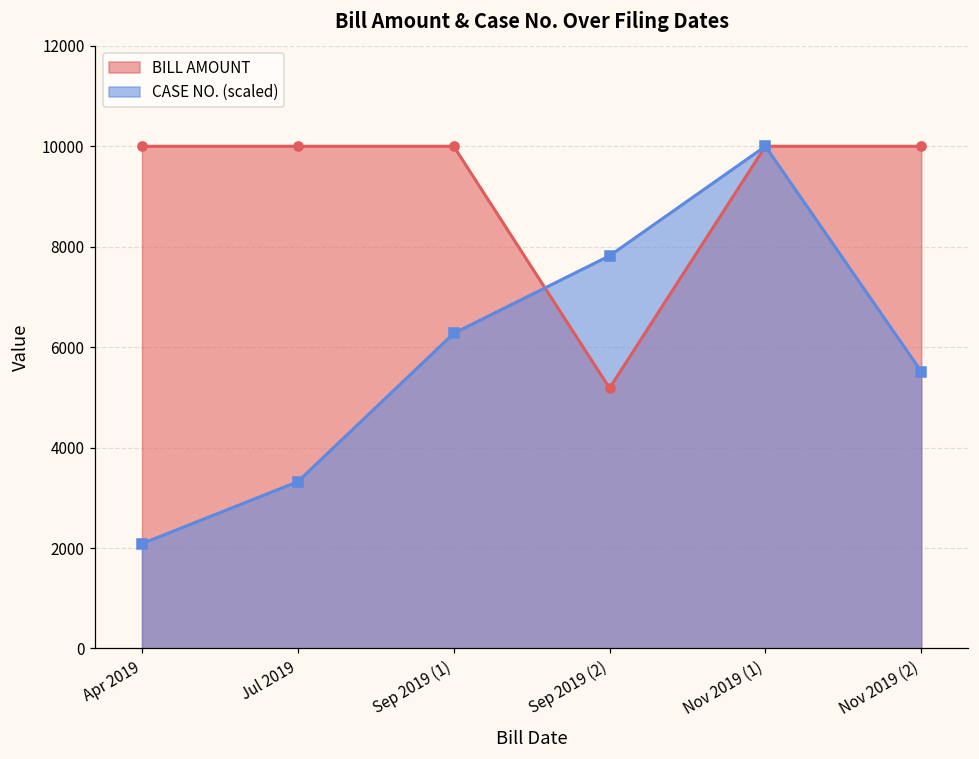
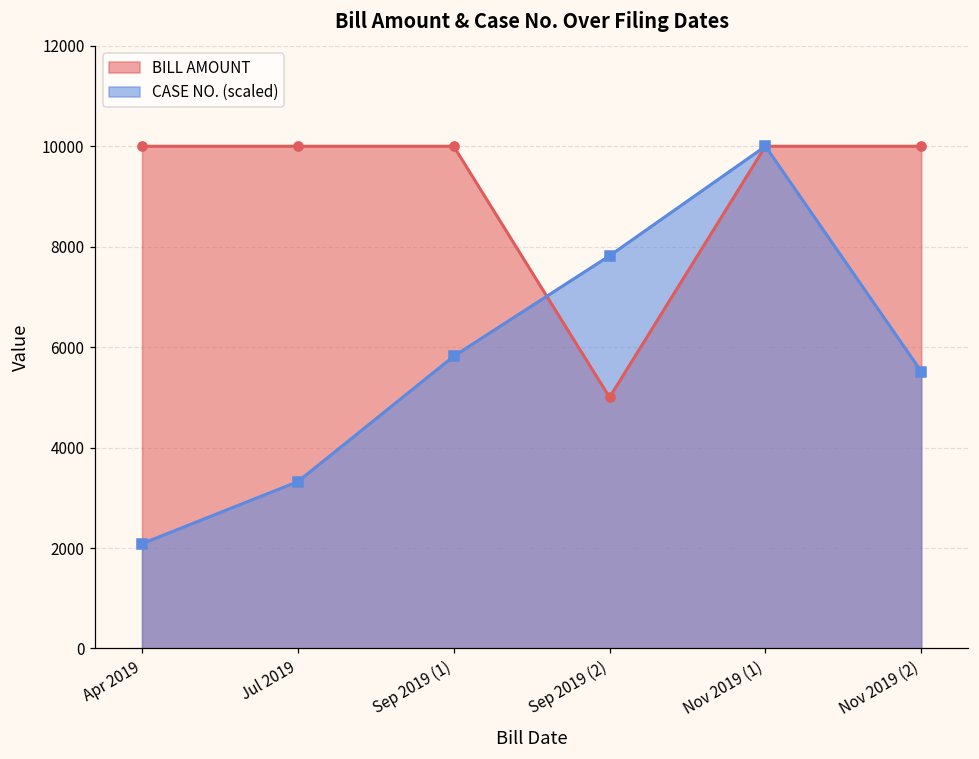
  {
    "BILL AMOUNT": {
      "Apr 2019": 10000,
      "Jul 2019": 10000,
      "Sep 2019 (1)": 10000,
-     "Sep 2019 (2)": 5200,
+     "Sep 2019 (2)": 5000,
      "Nov 2019 (2)": 10000
    },
    "CASE NO. (scaled)": {
      "Apr 2019": 2100,
      "Jul 2019": 3300,
-     "Sep 2019 (1)": 6300,
+     "Sep 2019 (1)": 5800,
      "Sep 2019 (2)": 7800,
      "Nov 2019 (2)": 5500
    }
  }
